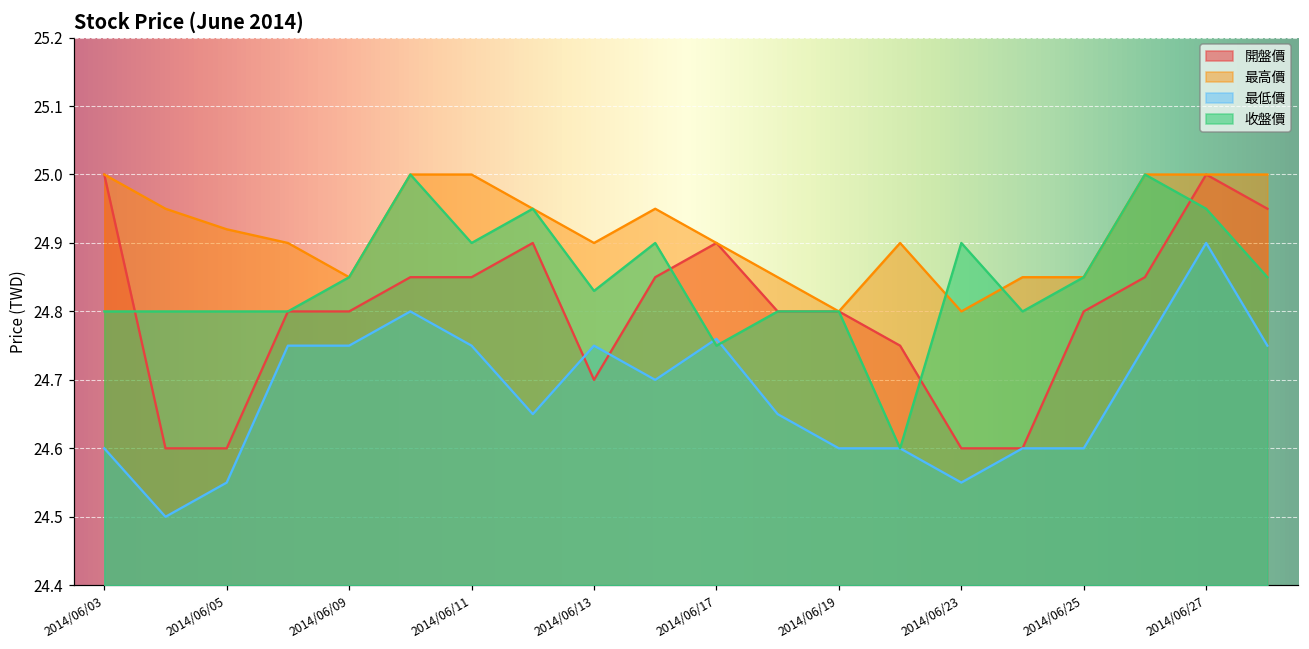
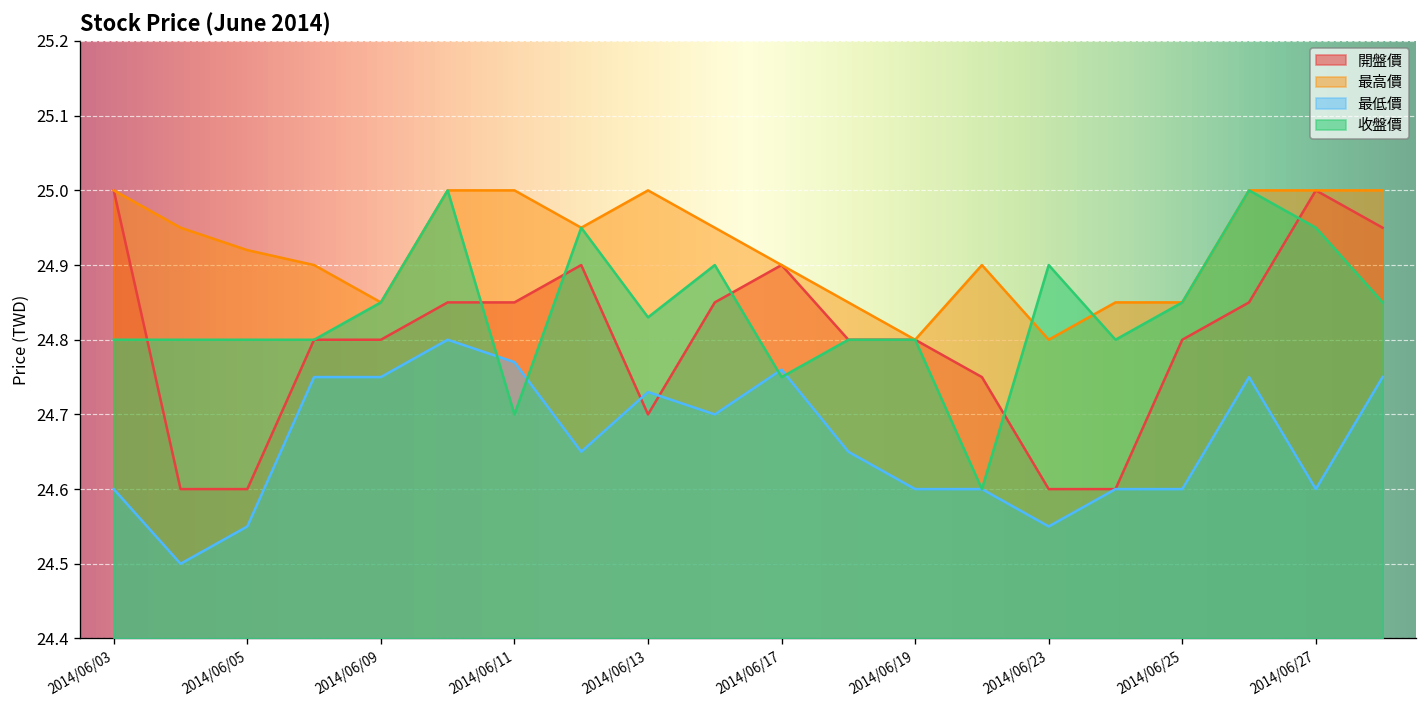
  {
    "開盤價": {
      "2014/06/05": 24.60,
      "2014/06/09": 24.80,
      "2014/06/11": 24.85,
      "2014/06/13": 24.70,
      "2014/06/23": 24.60,
      "2014/06/25": 24.80
    },
    "最高價": {
      "2014/06/05": 24.92,
      "2014/06/11": 25.0,
-     "2014/06/13": 24.9,
+     "2014/06/13": 25.0,
      "2014/06/23": 24.8
    },
    "最低價": {
      "2014/06/03": 24.60,
      "2014/06/05": 24.55,
      "2014/06/09": 24.75,
-     "2014/06/11": 24.75,
-     "2014/06/13": 24.75,
+     "2014/06/11": 24.77,
+     "2014/06/13": 24.73,
      "2014/06/17": 24.76,
      "2014/06/19": 24.60,
      "2014/06/23": 24.55,
      "2014/06/25": 24.60,
-     "2014/06/27": 24.9
+     "2014/06/27": 24.6
    },
    "收盤價": {
      "2014/06/03": 24.8,
      "2014/06/05": 24.8,
-     "2014/06/11": 24.9,
+     "2014/06/11": 24.7,
      "2014/06/13": 24.83,
      "2014/06/17": 24.75,
      "2014/06/23": 24.9,
      "2014/06/27": 24.95
    }
  }
